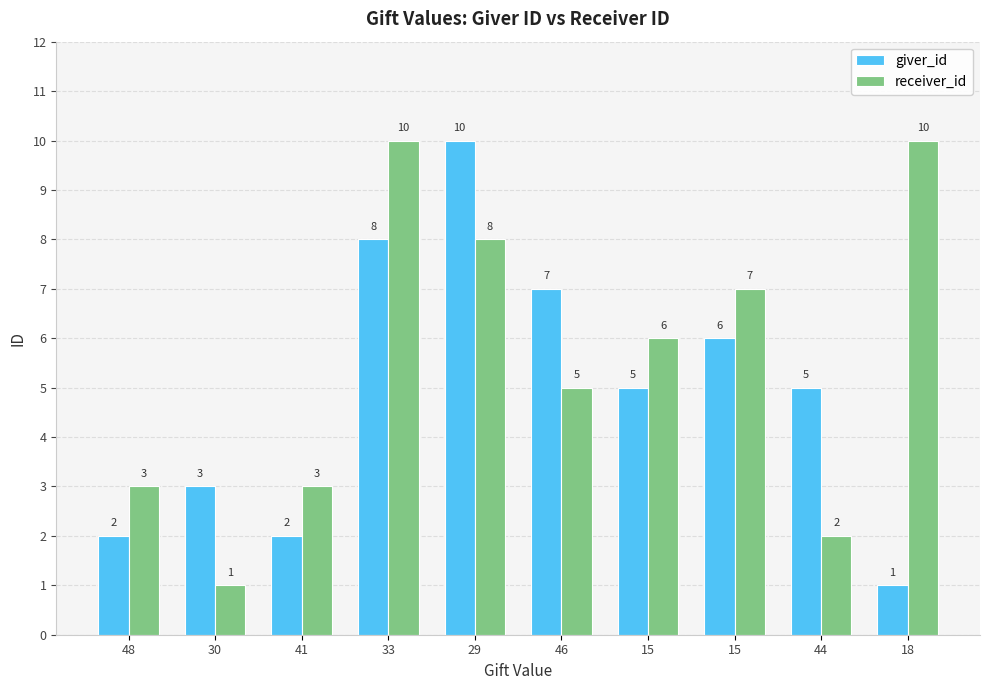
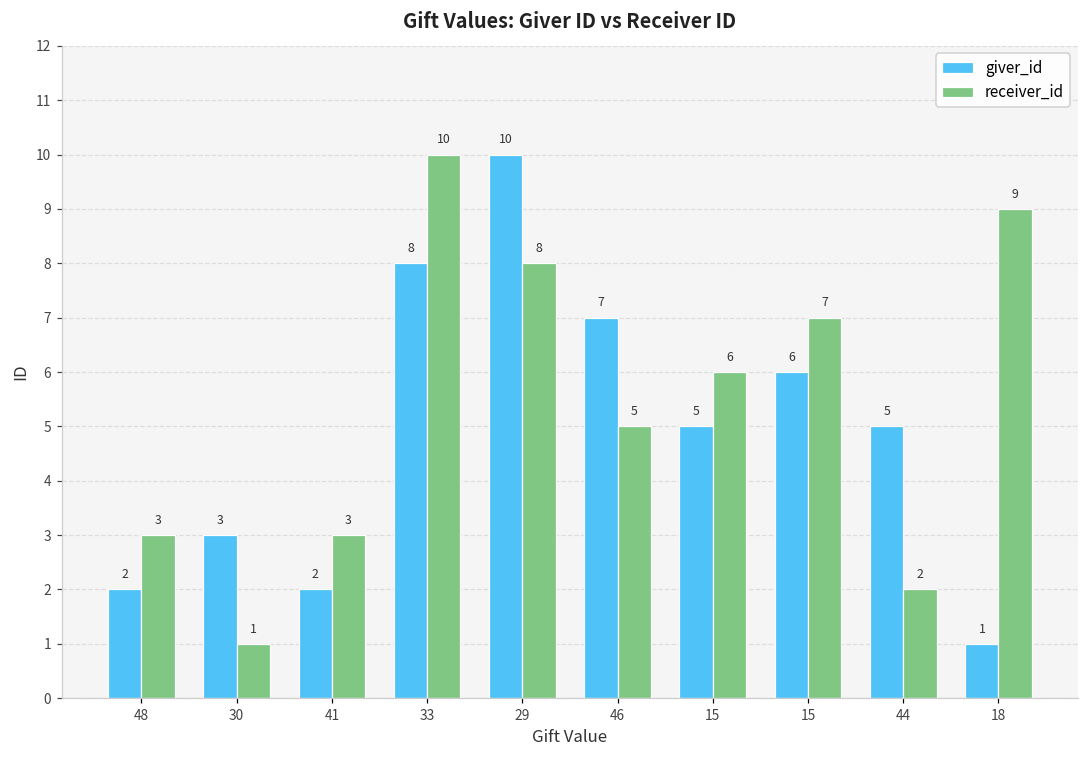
  {
    "giver_id": {
      "48": 2,
      "30": 3,
      "41": 2,
      "33": 8,
      "29": 10,
      "46": 7,
      "44": 5,
      "18": 1
    },
    "receiver_id": {
      "48": 3,
      "30": 1,
      "41": 3,
      "33": 10,
      "29": 8,
      "46": 5,
      "44": 2,
-     "18": 10
+     "18": 9
    }
  }
